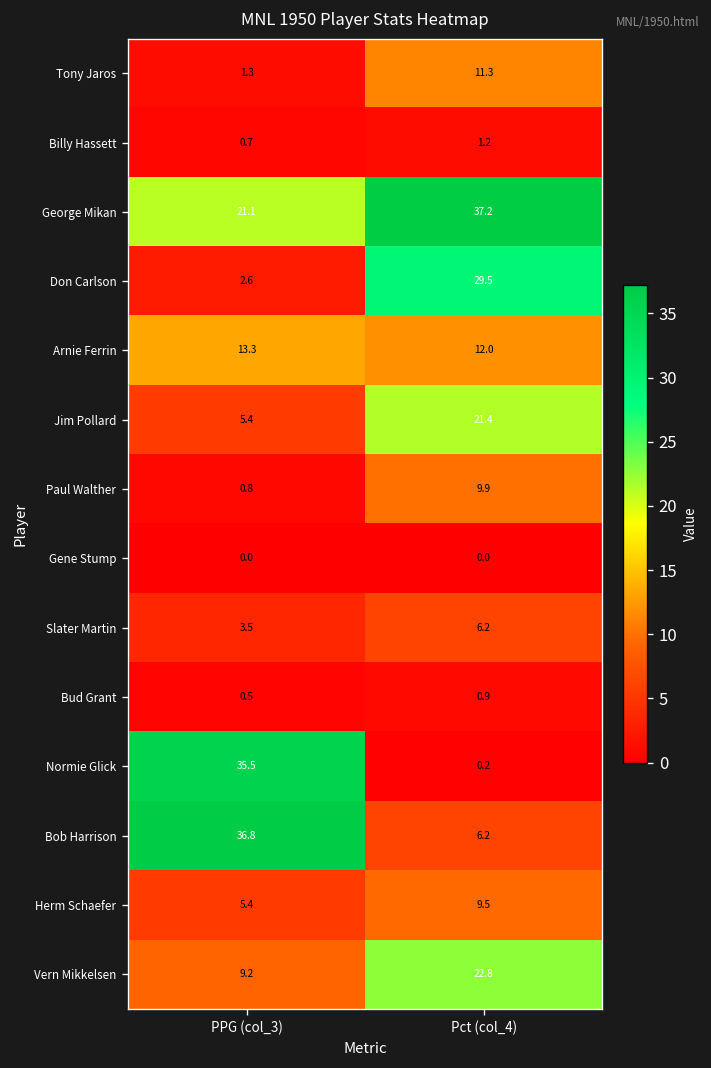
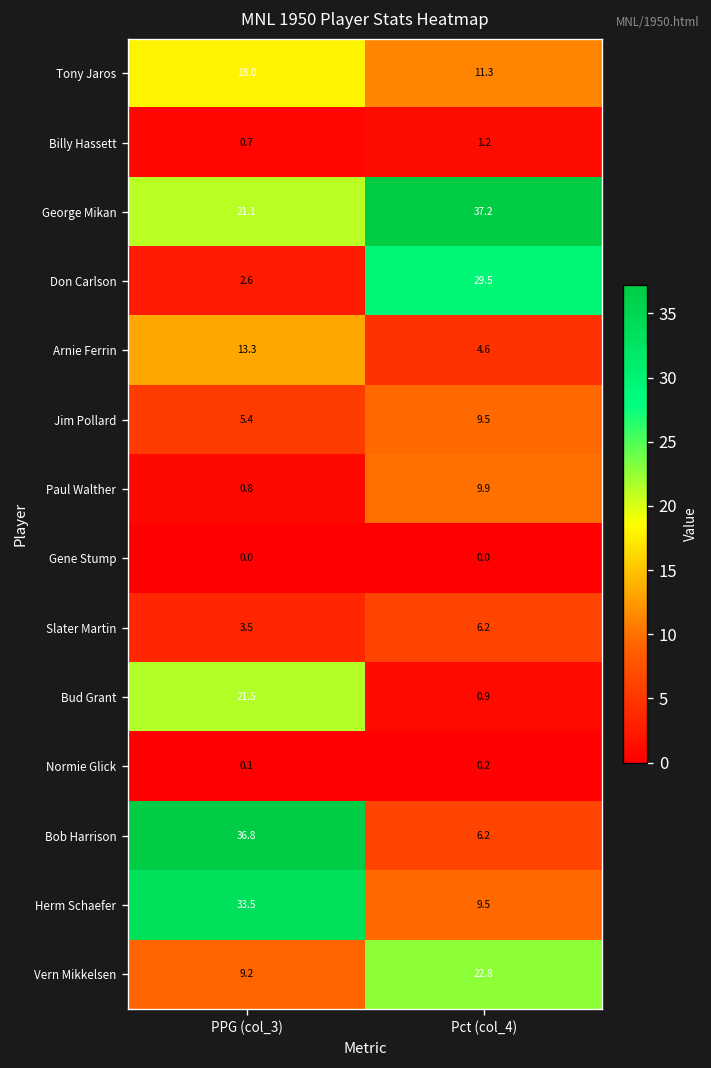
  {
    "Tony Jaros": {
-     "PPG (col_3)": 1.3,
+     "PPG (col_3)": 18.0,
      "Pct (col_4)": 11.3
    },
    "Billy Hassett": {
      "PPG (col_3)": 0.7,
      "Pct (col_4)": 1.2
    },
    "George Mikan": {
      "PPG (col_3)": 21.1,
      "Pct (col_4)": 37.2
    },
    "Don Carlson": {
      "PPG (col_3)": 2.6,
      "Pct (col_4)": 29.5
    },
    "Arnie Ferrin": {
      "PPG (col_3)": 13.3,
-     "Pct (col_4)": 12.0
+     "Pct (col_4)": 4.6
    },
    "Jim Pollard": {
      "PPG (col_3)": 5.4,
-     "Pct (col_4)": 21.4
+     "Pct (col_4)": 9.5
    },
    "Paul Walther": {
      "PPG (col_3)": 0.8,
      "Pct (col_4)": 9.9
    },
    "Gene Stump": {
      "PPG (col_3)": 0.0,
      "Pct (col_4)": 0.0
    },
    "Slater Martin": {
      "PPG (col_3)": 3.5,
      "Pct (col_4)": 6.2
    },
    "Bud Grant": {
-     "PPG (col_3)": 0.5,
+     "PPG (col_3)": 21.5,
      "Pct (col_4)": 0.9
    },
    "Normie Glick": {
-     "PPG (col_3)": 35.5,
+     "PPG (col_3)": 0.1,
      "Pct (col_4)": 0.2
    },
    "Bob Harrison": {
      "PPG (col_3)": 36.8,
      "Pct (col_4)": 6.2
    },
    "Herm Schaefer": {
-     "PPG (col_3)": 5.4,
+     "PPG (col_3)": 33.5,
      "Pct (col_4)": 9.5
    },
    "Vern Mikkelsen": {
      "PPG (col_3)": 9.2,
      "Pct (col_4)": 22.8
    }
  }
